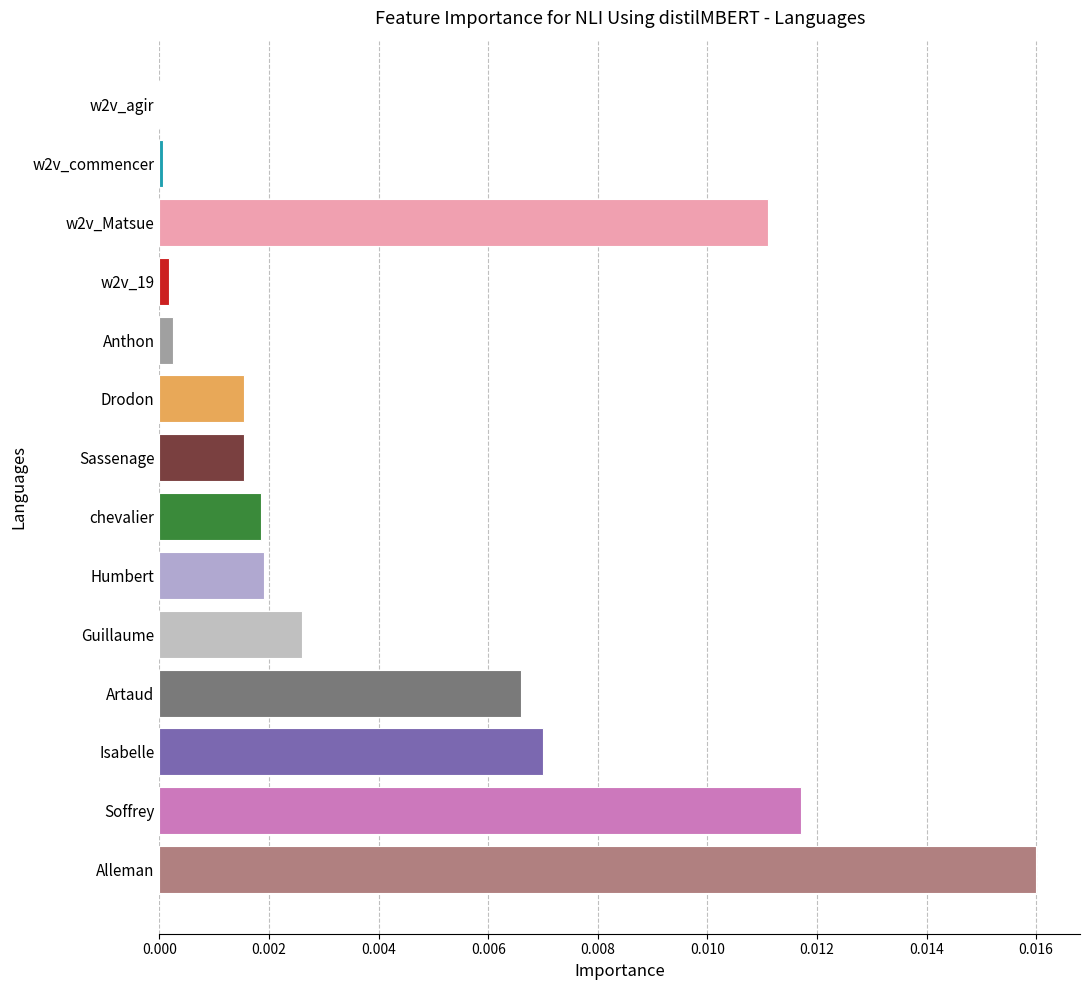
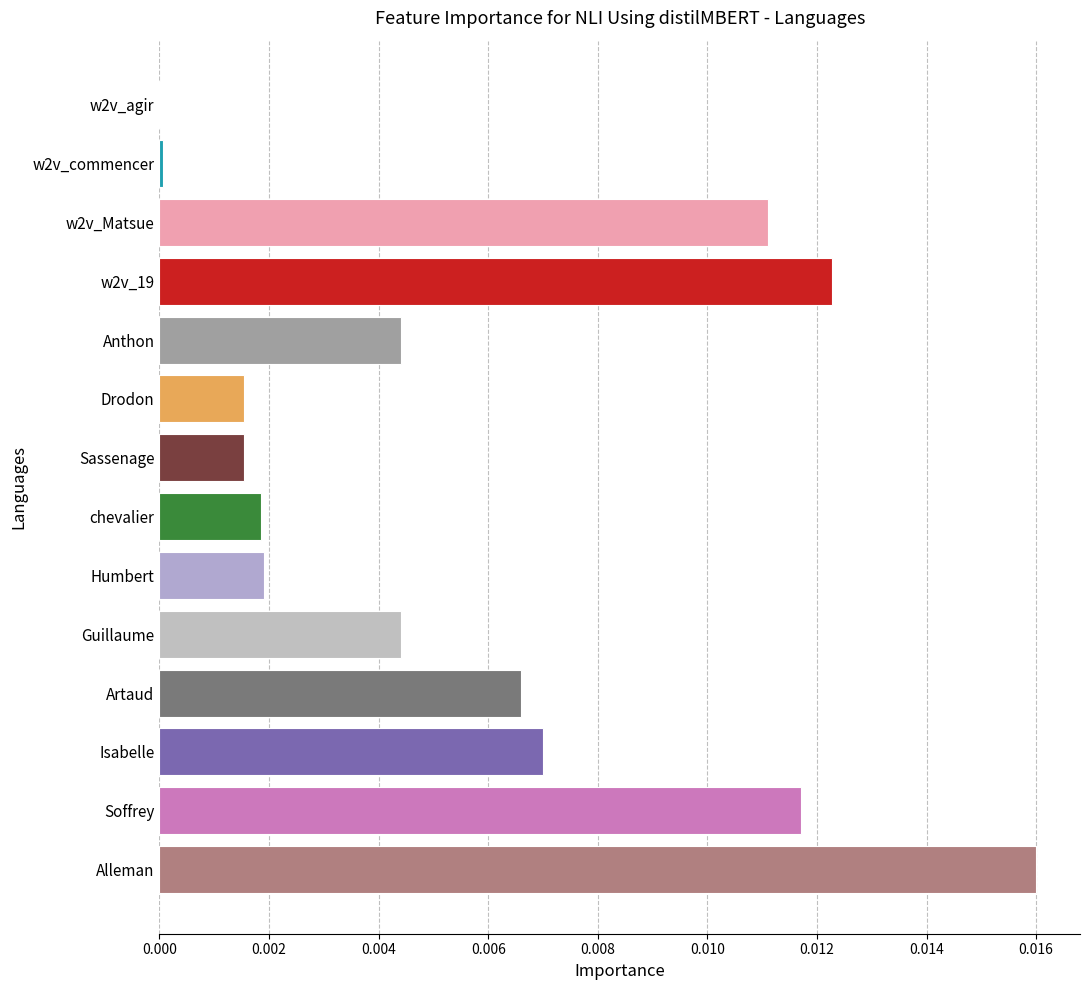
  {
    "w2v_commencer": 0.0001,
    "w2v_Matsue": 0.0111,
-   "w2v_19": 0.0002,
-   "Anthon": 0.0003,
+   "w2v_19": 0.0123,
+   "Anthon": 0.0044,
    "Drodon": 0.0015,
    "Sassenage": 0.0016,
    "chevalier": 0.0019,
    "Humbert": 0.0019,
-   "Guillaume": 0.0026,
+   "Guillaume": 0.0044,
    "Artaud": 0.0066,
    "Isabelle": 0.0070,
    "Soffrey": 0.0117,
    "Alleman": 0.0160
  }
